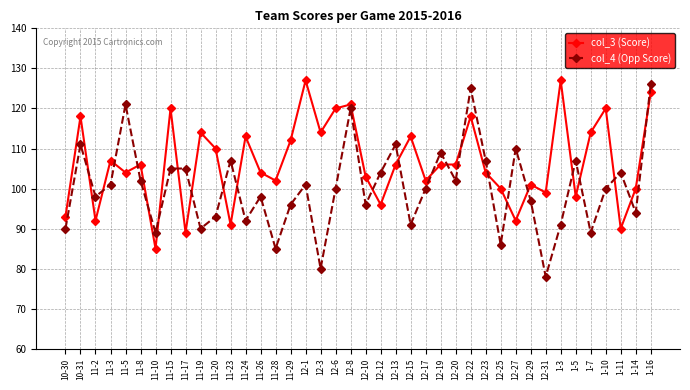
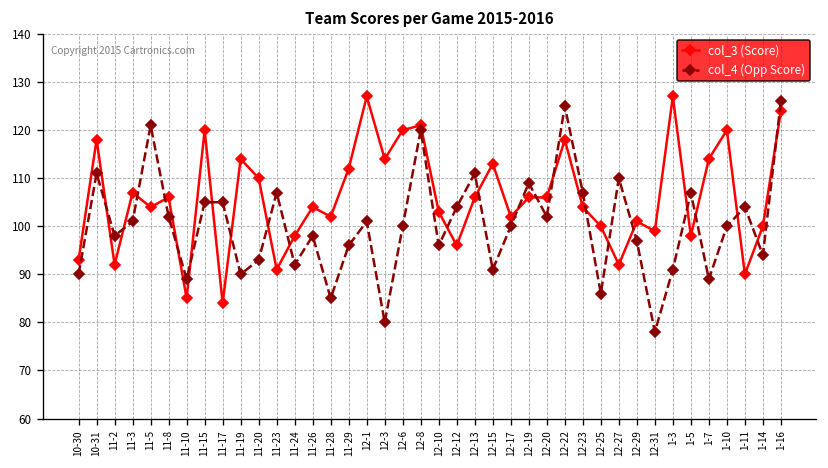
  {
    "col_3 (Score)": {
      "10-30": 93,
      "10-31": 118,
      "11-2": 92,
      "11-3": 107,
      "11-5": 104,
      "11-8": 106,
      "11-10": 85,
      "11-15": 120,
-     "11-17": 89,
+     "11-17": 84,
      "11-19": 114,
      "11-20": 110,
      "11-23": 91,
-     "11-24": 113,
+     "11-24": 98,
      "11-26": 104,
      "11-28": 102,
      "11-29": 112,
      "12-1": 127,
      "12-3": 114,
      "12-6": 120,
      "12-8": 121,
      "12-10": 103,
      "12-12": 96,
      "12-13": 106,
      "12-15": 113,
      "12-17": 102,
      "12-19": 106,
      "12-20": 106,
      "12-22": 118,
      "12-23": 104,
      "12-25": 100,
      "12-27": 92,
      "12-29": 101,
      "12-31": 99,
      "1-3": 127,
      "1-5": 98,
      "1-7": 114,
      "1-10": 120,
      "1-11": 90,
      "1-14": 100,
      "1-16": 124
    },
    "col_4 (Opp Score)": {
      "10-30": 90,
      "10-31": 111,
      "11-2": 98,
      "11-3": 101,
      "11-5": 121,
      "11-8": 102,
      "11-10": 89,
      "11-15": 105,
      "11-17": 105,
      "11-19": 90,
      "11-20": 93,
      "11-23": 107,
      "11-24": 92,
      "11-26": 98,
      "11-28": 85,
      "11-29": 96,
      "12-1": 101,
      "12-3": 80,
      "12-6": 100,
      "12-8": 120,
      "12-10": 96,
      "12-12": 104,
      "12-13": 111,
      "12-15": 91,
      "12-17": 100,
      "12-19": 109,
      "12-20": 102,
      "12-22": 125,
      "12-23": 107,
      "12-25": 86,
      "12-27": 110,
      "12-29": 97,
      "12-31": 78,
      "1-3": 91,
      "1-5": 107,
      "1-7": 89,
      "1-10": 100,
      "1-11": 104,
      "1-14": 94,
      "1-16": 126
    }
  }
